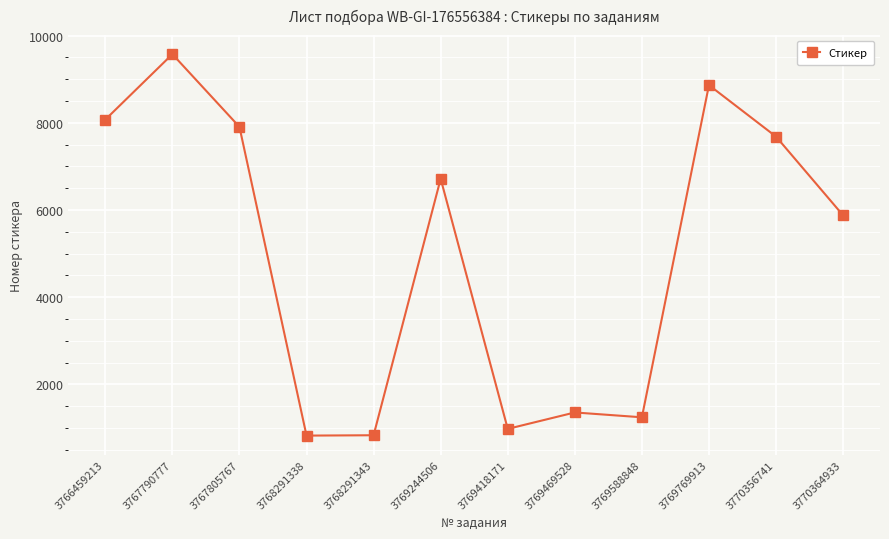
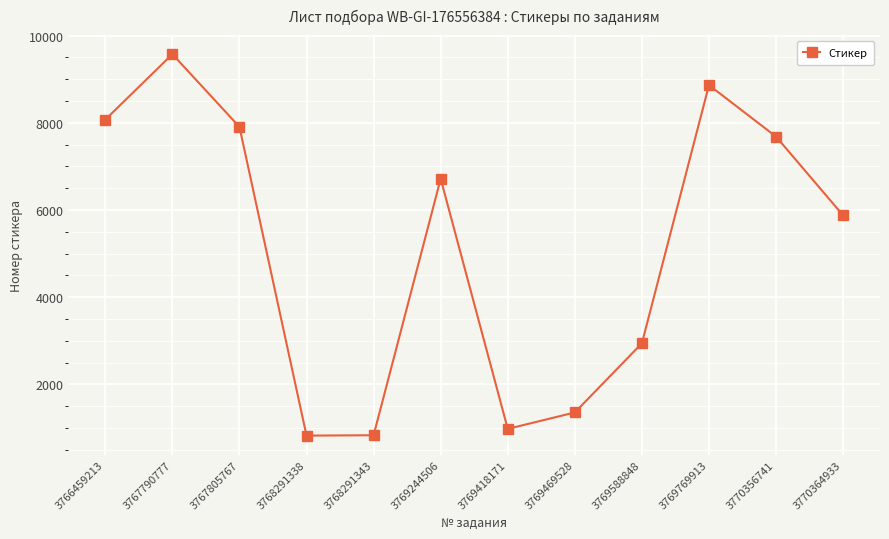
  {
    "3766459213": 8100,
    "3767790777": 9600,
    "3767805767": 7900,
    "3768291338": 800,
    "3768291343": 800,
    "3769244506": 6700,
    "3769418171": 1000,
    "3769469528": 1400,
-   "3769588848": 1200,
+   "3769588848": 2900,
    "3769769913": 8900,
    "3770356741": 7700,
    "3770364933": 5900
  }
